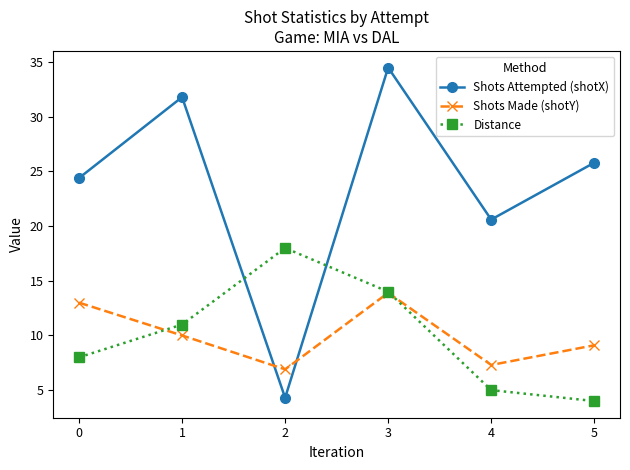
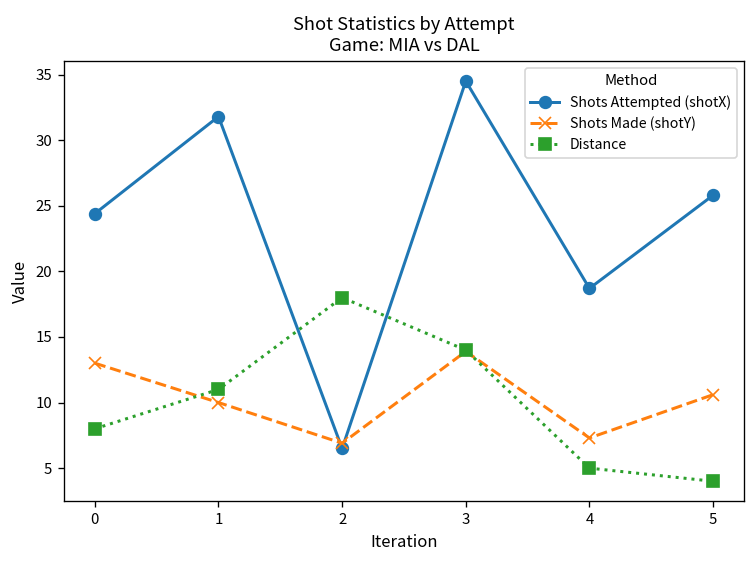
  {
    "Shots Attempted (shotX)": {
      "0": 24.4,
      "1": 31.8,
-     "2": 4.3,
+     "2": 6.5,
      "3": 34.5,
-     "4": 20.6,
+     "4": 18.7,
      "5": 25.8
    },
    "Shots Made (shotY)": {
      "0": 13.0,
      "1": 10.0,
      "2": 6.9,
      "4": 7.3,
-     "5": 9.1
+     "5": 10.6
    },
    "Distance": {
      "0": 8.0,
      "1": 11.0,
      "2": 18.0,
      "4": 5.0,
      "5": 4.0
    }
  }
